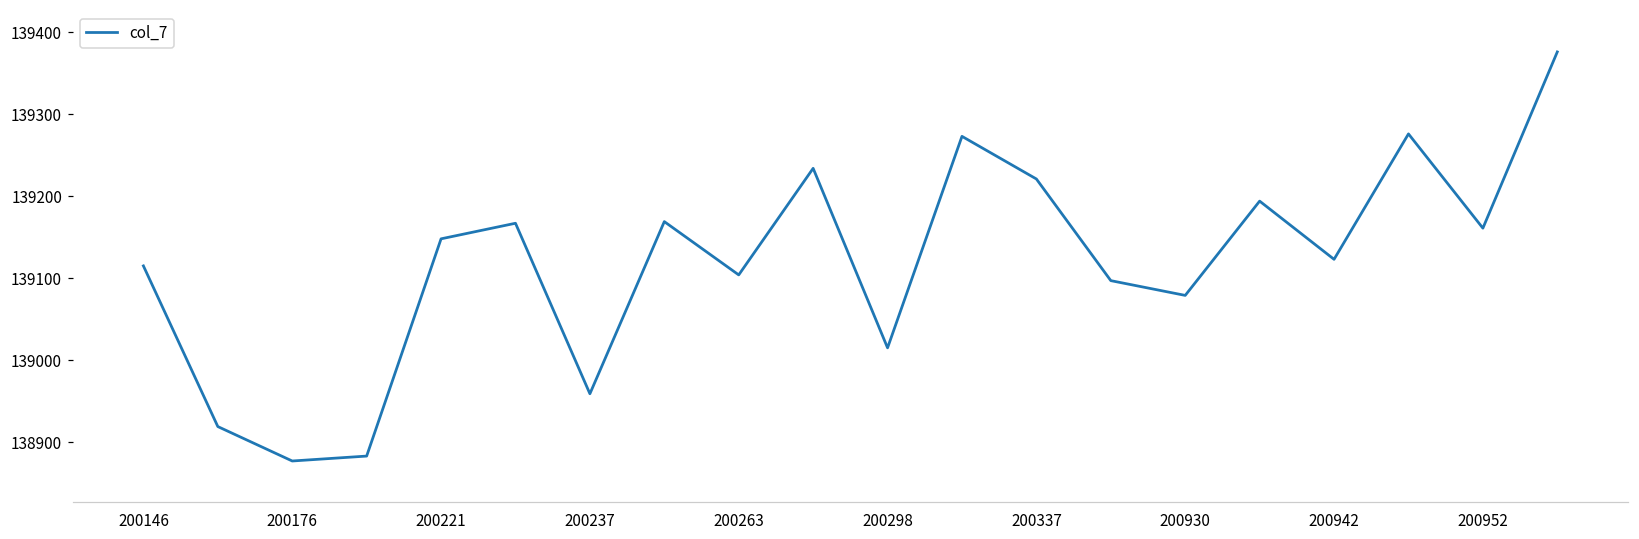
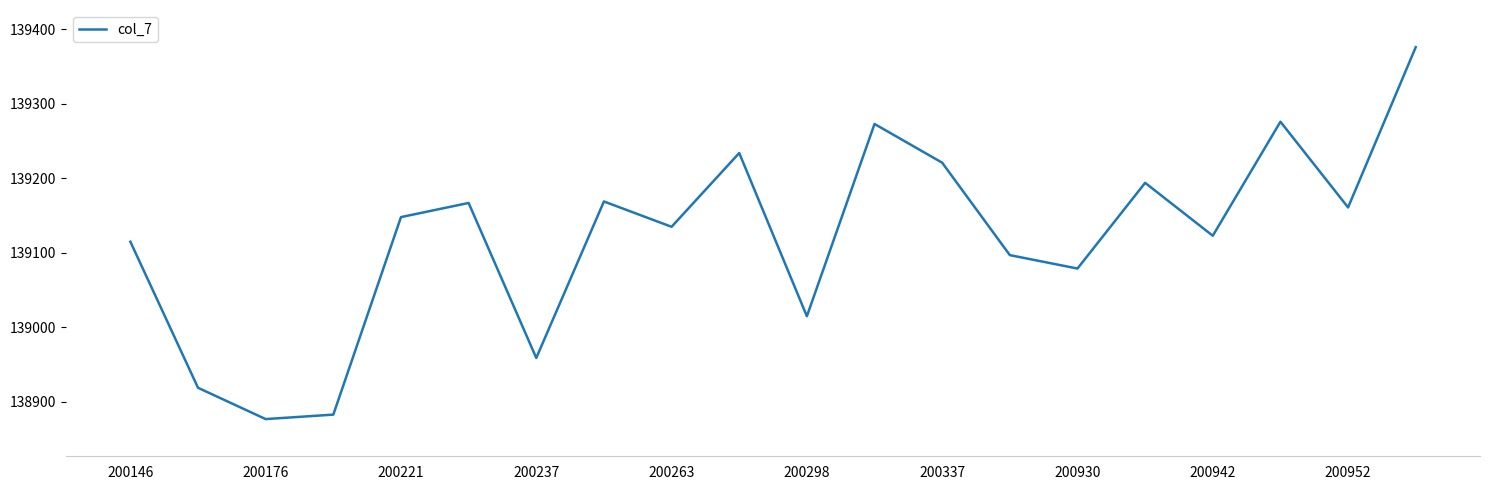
  {
    "200176": 138880,
    "200221": 139150,
    "200237": 138960,
-   "200263": 139100,
+   "200263": 139140,
    "200337": 139220,
    "200942": 139120,
    "200952": 139160
  }
